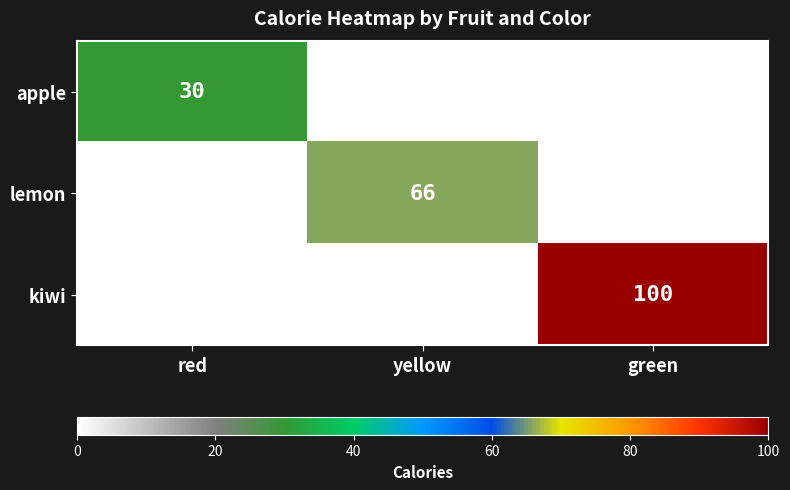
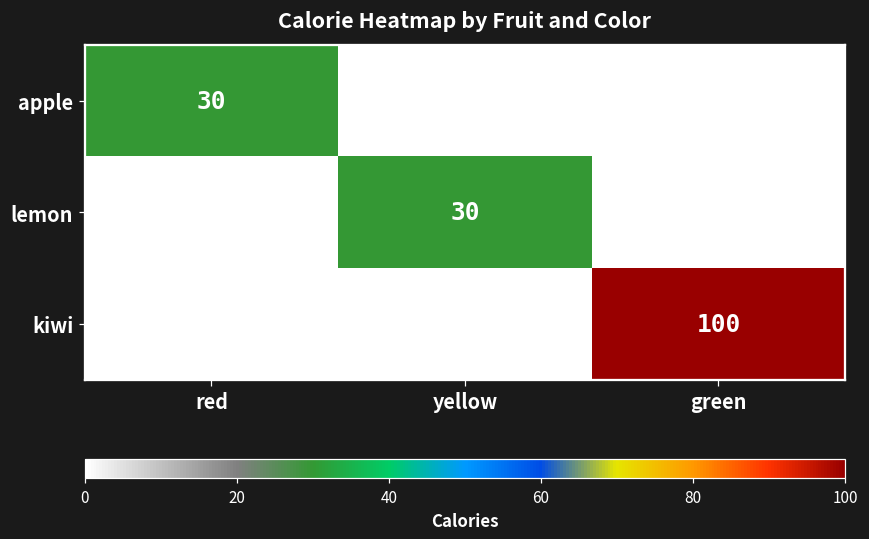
  {
    "apple": {
      "red": 30
    },
    "lemon": {
-     "yellow": 66
+     "yellow": 30
    },
    "kiwi": {
      "green": 100
    }
  }
